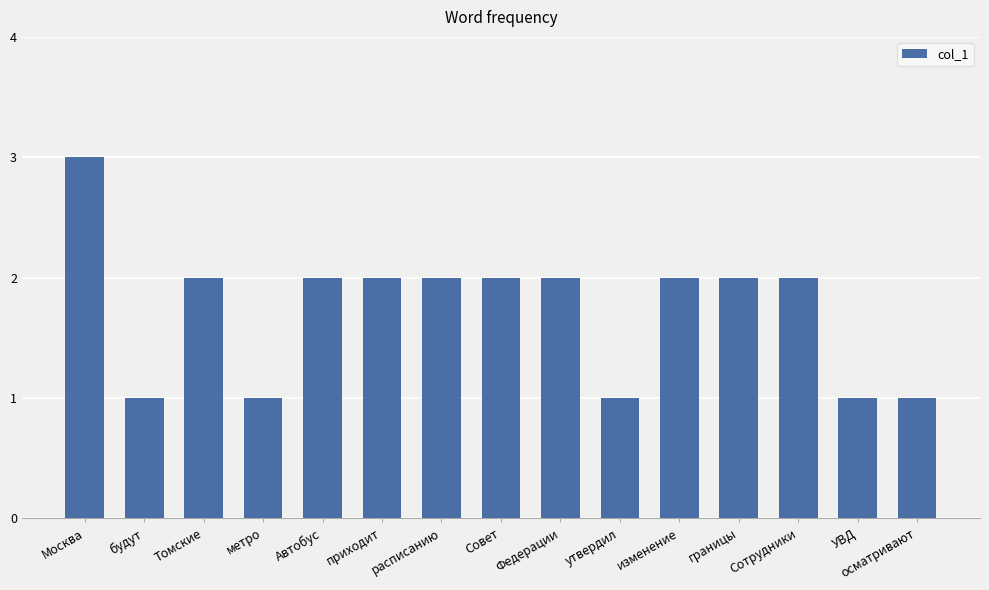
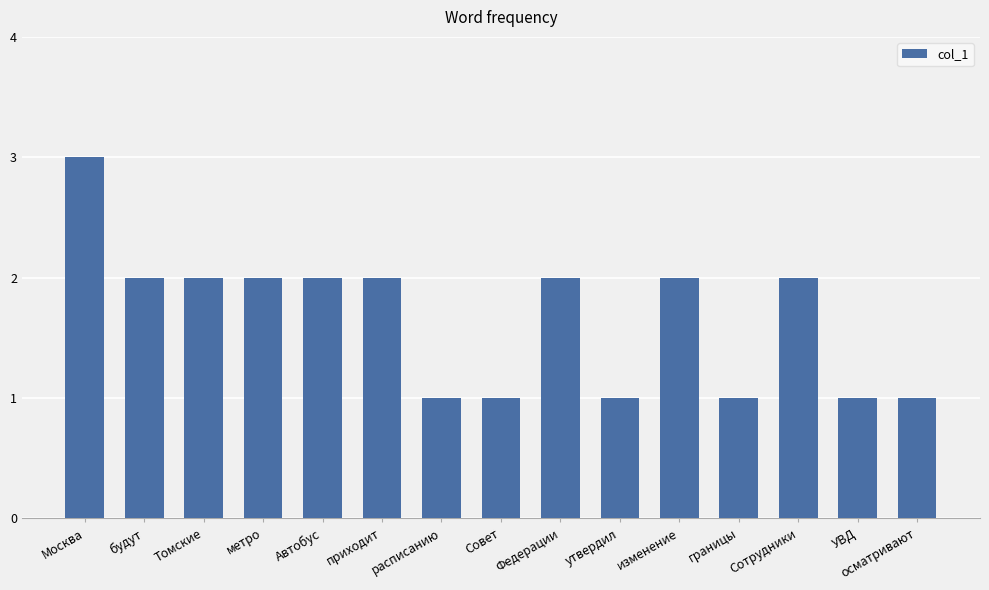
  {
    "Москва": 3,
-   "будут": 1,
+   "будут": 2,
    "Томские": 2,
-   "метро": 1,
+   "метро": 2,
    "Автобус": 2,
    "приходит": 2,
-   "расписанию": 2,
-   "Совет": 2,
+   "расписанию": 1,
+   "Совет": 1,
    "Федерации": 2,
    "утвердил": 1,
    "изменение": 2,
-   "границы": 2,
+   "границы": 1,
    "Сотрудники": 2,
    "УВД": 1,
    "осматривают": 1
  }
